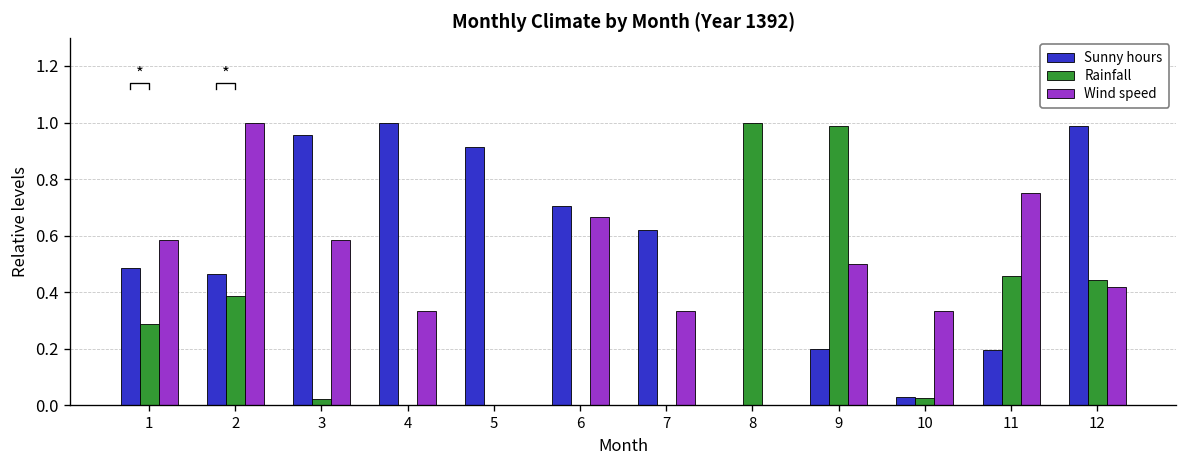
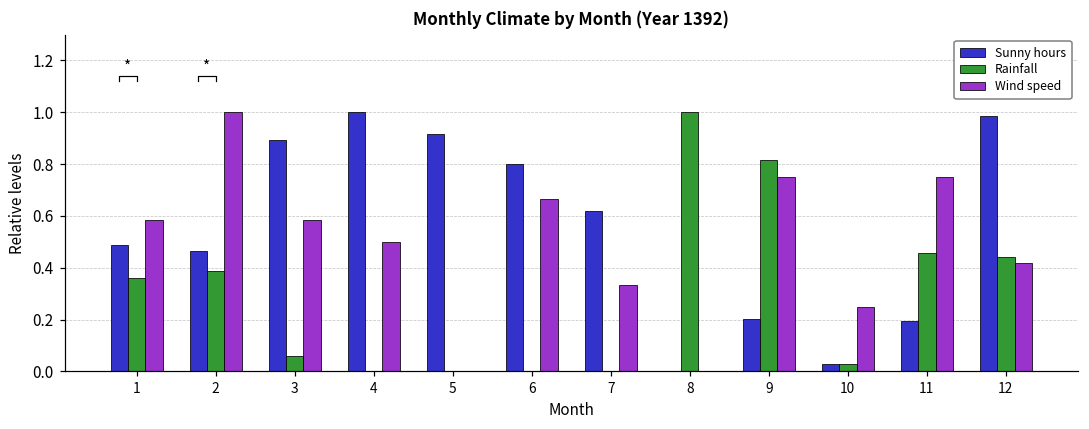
  {
    "Sunny hours": {
      "1": 0.49,
      "2": 0.46,
-     "3": 0.96,
+     "3": 0.89,
      "4": 1.00,
      "5": 0.91,
-     "6": 0.71,
+     "6": 0.80,
      "7": 0.62,
      "8": 0.00,
      "9": 0.20,
      "10": 0.03,
      "11": 0.20,
      "12": 0.99
    },
    "Rainfall": {
-     "1": 0.29,
+     "1": 0.36,
      "2": 0.39,
-     "3": 0.02,
+     "3": 0.06,
      "4": 0.00,
      "5": 0.00,
      "6": 0.00,
      "7": 0.00,
      "8": 1.00,
-     "9": 0.99,
+     "9": 0.82,
      "10": 0.03,
      "11": 0.46,
      "12": 0.44
    },
    "Wind speed": {
      "1": 0.58,
      "2": 1.00,
      "3": 0.58,
-     "4": 0.33,
+     "4": 0.50,
      "5": 0.00,
      "6": 0.67,
      "7": 0.33,
      "8": 0.00,
-     "9": 0.50,
-     "10": 0.33,
+     "9": 0.75,
+     "10": 0.25,
      "11": 0.75,
      "12": 0.42
    }
  }
